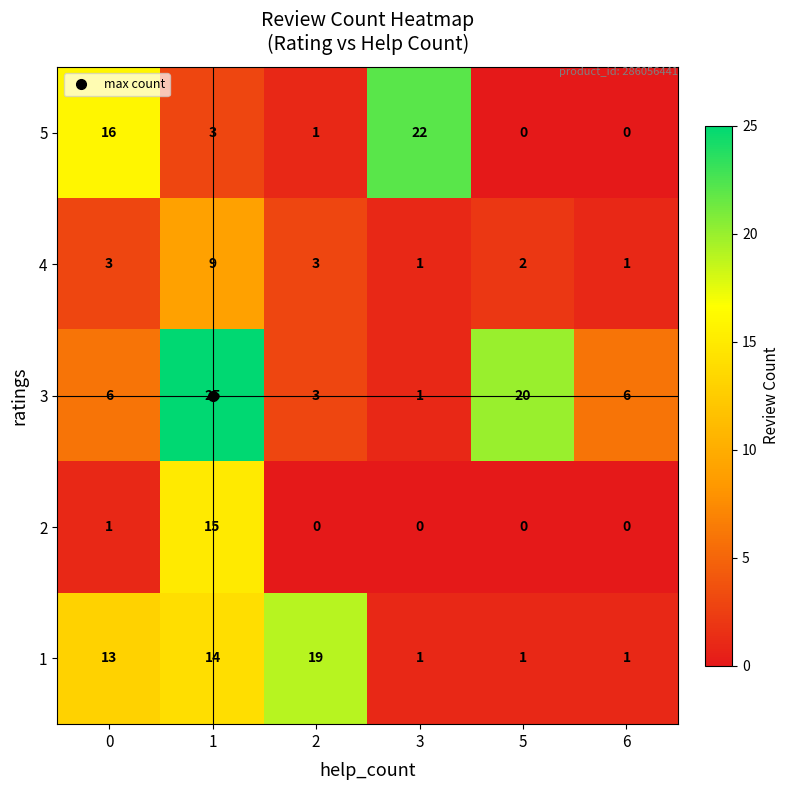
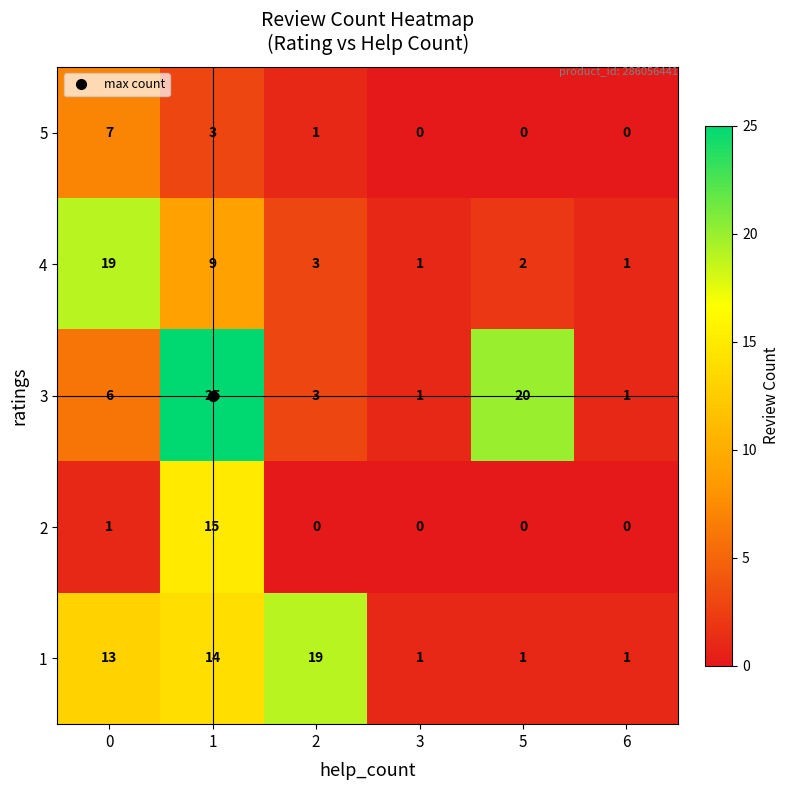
  {
    "5": {
-     "0": 16,
+     "0": 7,
      "1": 3,
      "2": 1,
-     "3": 22,
+     "3": 0,
      "5": 0
    },
    "4": {
-     "0": 3,
+     "0": 19,
      "1": 9,
      "2": 3,
      "3": 1,
      "5": 2,
      "6": 1
    },
    "3": {
      "0": 6,
      "2": 3,
      "3": 1,
      "5": 20,
-     "6": 6
+     "6": 1
    },
    "2": {
      "0": 1,
      "1": 15,
      "2": 0,
      "3": 0,
      "5": 0,
      "6": 0
    },
    "1": {
      "0": 13,
      "1": 14,
      "2": 19,
      "3": 1,
      "5": 1,
      "6": 1
    }
  }
